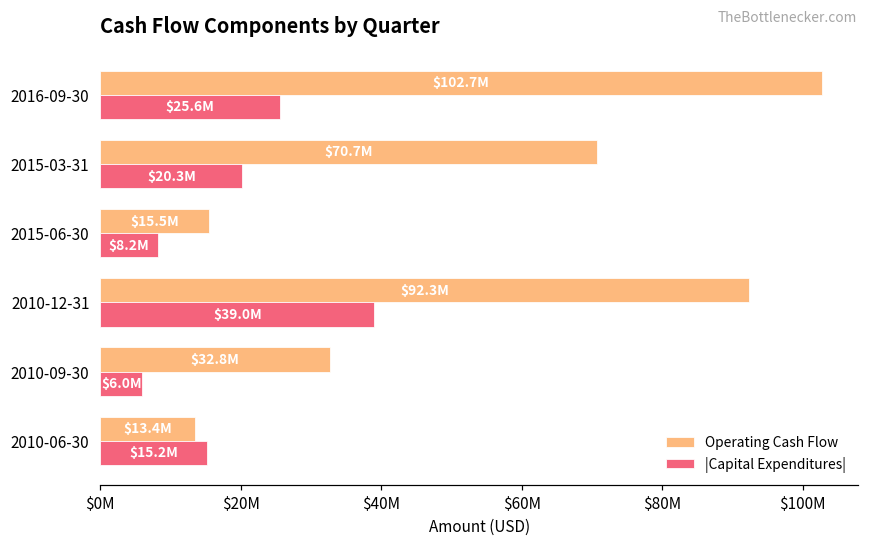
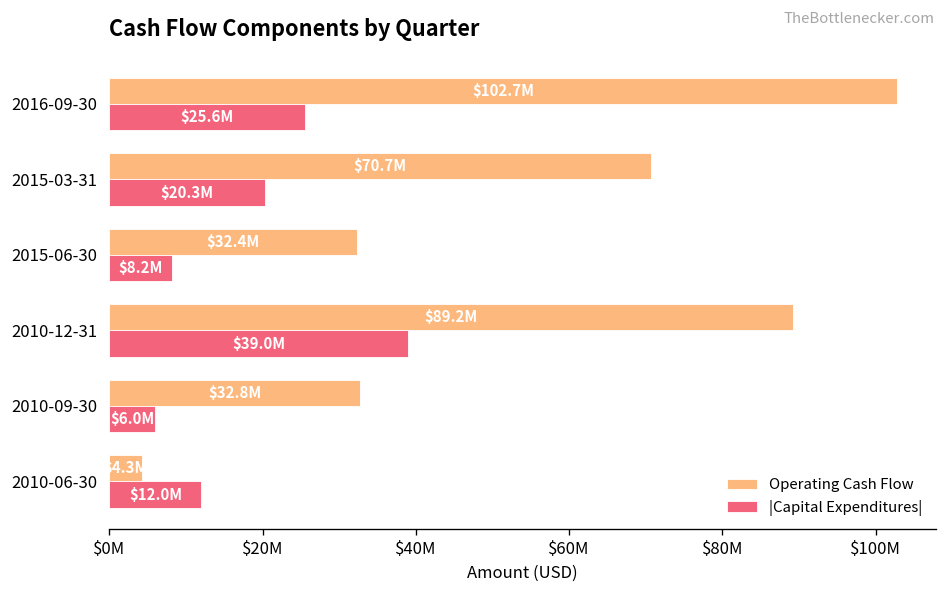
  {
    "Operating Cash Flow": {
      "2016-09-30": "$102.7M",
      "2015-03-31": "$70.7M",
-     "2015-06-30": "$15.5M",
-     "2010-12-31": "$92.3M",
+     "2015-06-30": "$32.4M",
+     "2010-12-31": "$89.2M",
      "2010-09-30": "$32.8M",
-     "2010-06-30": "$13.4M"
+     "2010-06-30": "$4.3M"
    },
    "|Capital Expenditures|": {
      "2016-09-30": "$25.6M",
      "2015-03-31": "$20.3M",
      "2015-06-30": "$8.2M",
      "2010-12-31": "$39.0M",
      "2010-09-30": "$6.0M",
-     "2010-06-30": "$15.2M"
+     "2010-06-30": "$12.0M"
    }
  }
